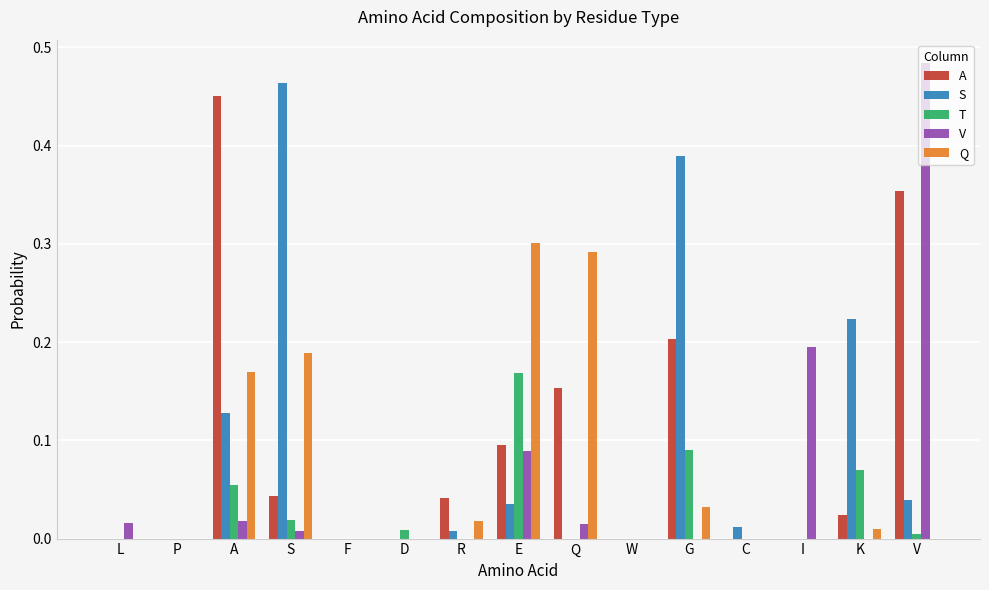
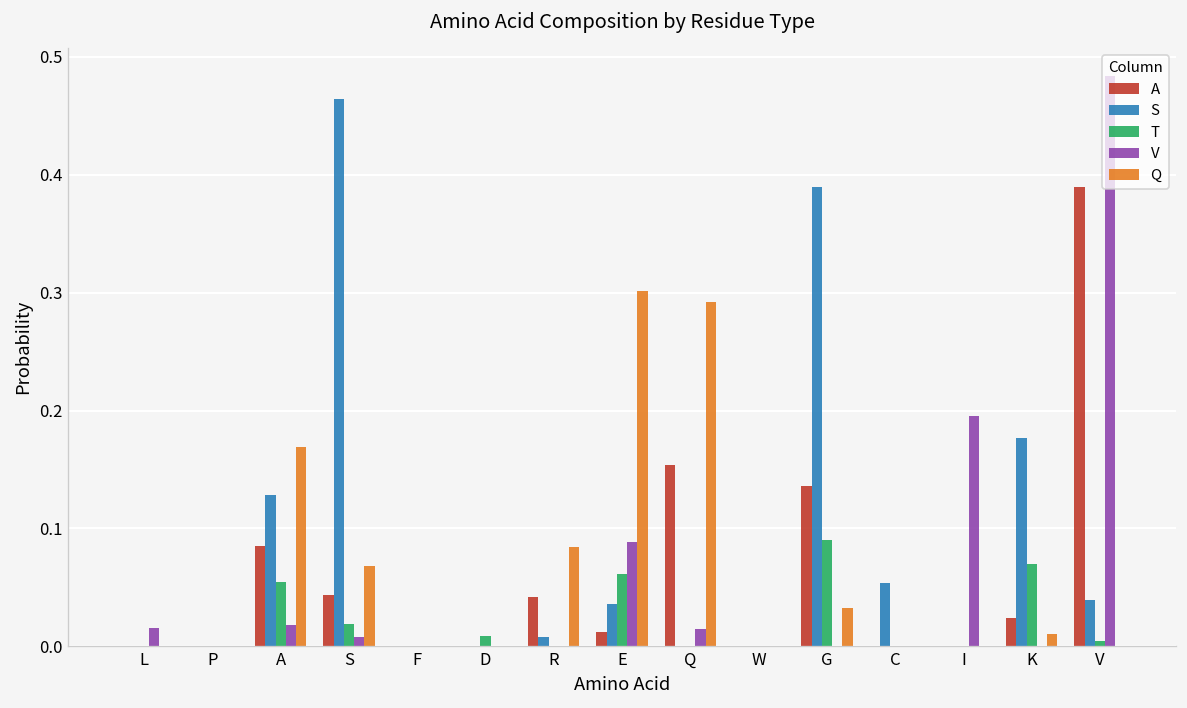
  {
    "A": {
      "L": 0.00,
      "P": 0.00,
-     "A": 0.45,
+     "A": 0.08,
      "S": 0.04,
      "F": 0.00,
      "D": 0.00,
      "R": 0.04,
-     "E": 0.09,
+     "E": 0.01,
      "Q": 0.15,
      "W": 0.00,
-     "G": 0.20,
+     "G": 0.14,
      "C": 0.00,
      "I": 0.00,
      "K": 0.02,
-     "V": 0.35
+     "V": 0.39
    },
    "S": {
      "L": 0.00,
      "P": 0.00,
      "A": 0.13,
      "S": 0.46,
      "F": 0.00,
      "D": 0.00,
      "R": 0.01,
      "E": 0.04,
      "Q": 0.00,
      "W": 0.00,
      "G": 0.39,
-     "C": 0.01,
+     "C": 0.05,
      "I": 0.00,
-     "K": 0.22,
+     "K": 0.18,
      "V": 0.04
    },
    "T": {
      "L": 0.00,
      "P": 0.00,
      "A": 0.05,
      "S": 0.02,
      "F": 0.00,
      "D": 0.01,
      "R": 0.00,
-     "E": 0.17,
+     "E": 0.06,
      "Q": 0.00,
      "W": 0.00,
      "G": 0.09,
      "C": 0.00,
      "I": 0.00,
      "K": 0.07,
      "V": 0.00
    },
    "V": {
      "L": 0.02,
      "P": 0.00,
      "A": 0.02,
      "S": 0.01,
      "F": 0.00,
      "D": 0.00,
      "R": 0.00,
      "E": 0.09,
      "Q": 0.02,
      "W": 0.00,
      "G": 0.00,
      "C": 0.00,
      "I": 0.20,
      "K": 0.00
    },
    "Q": {
      "L": 0.00,
      "P": 0.00,
      "A": 0.17,
-     "S": 0.19,
+     "S": 0.07,
      "F": 0.00,
      "D": 0.00,
-     "R": 0.02,
+     "R": 0.08,
      "E": 0.30,
      "Q": 0.29,
      "W": 0.00,
      "G": 0.03,
      "C": 0.00,
      "I": 0.00,
      "K": 0.01,
      "V": 0.00
    }
  }
